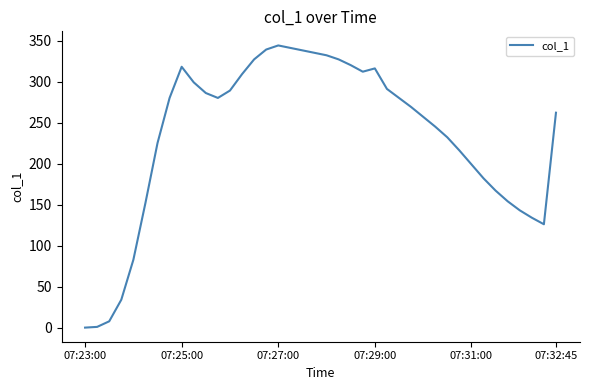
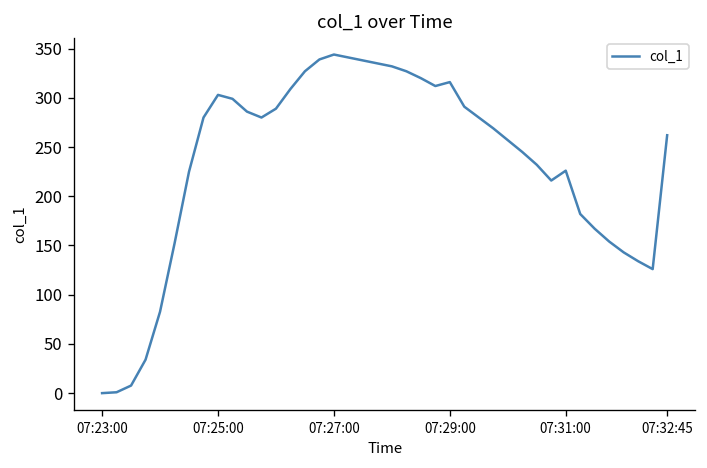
  {
    "07:23:00": 0,
-   "07:25:00": 320,
+   "07:25:00": 300,
    "07:27:00": 340,
    "07:29:00": 320,
-   "07:31:00": 200,
+   "07:31:00": 230,
    "07:32:45": 260
  }
